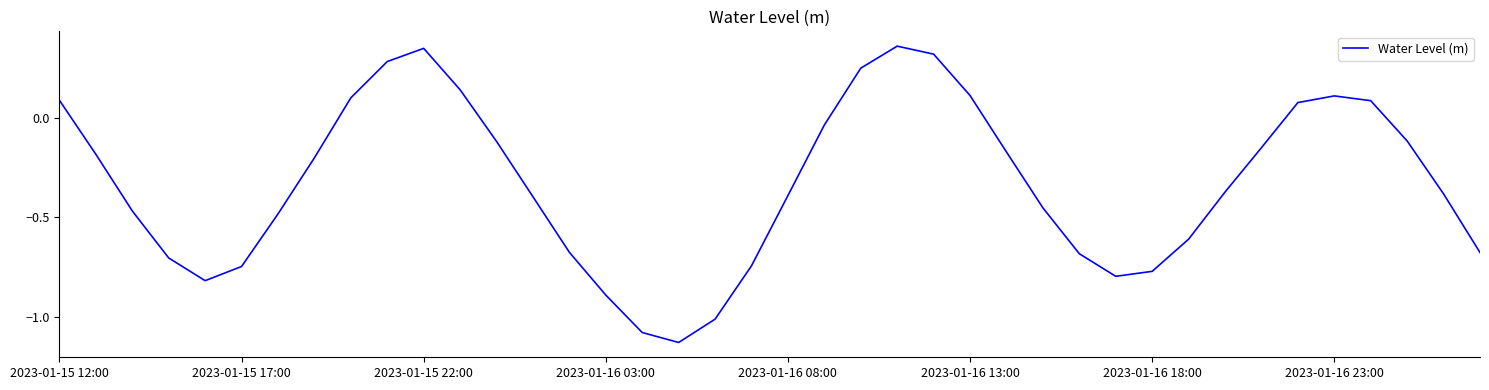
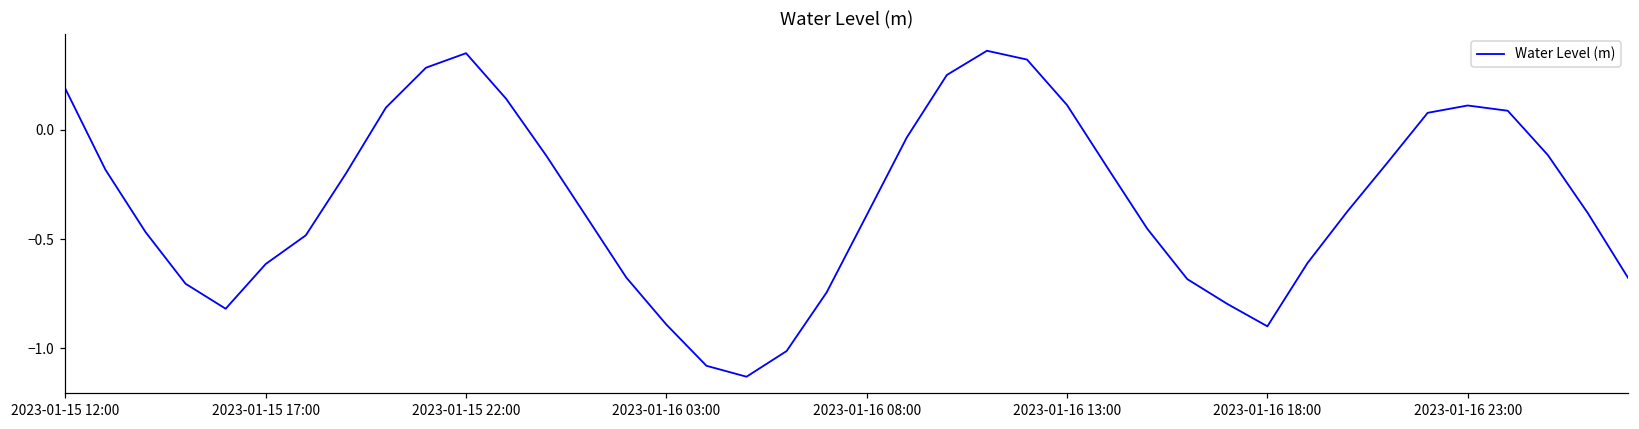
  {
-   "2023-01-15 12:00": 0.09,
-   "2023-01-15 17:00": -0.75,
+   "2023-01-15 12:00": 0.19,
+   "2023-01-15 17:00": -0.61,
    "2023-01-15 22:00": 0.35,
    "2023-01-16 03:00": -0.89,
    "2023-01-16 08:00": -0.39,
    "2023-01-16 13:00": 0.11,
-   "2023-01-16 18:00": -0.77,
+   "2023-01-16 18:00": -0.90,
    "2023-01-16 23:00": 0.11
  }
